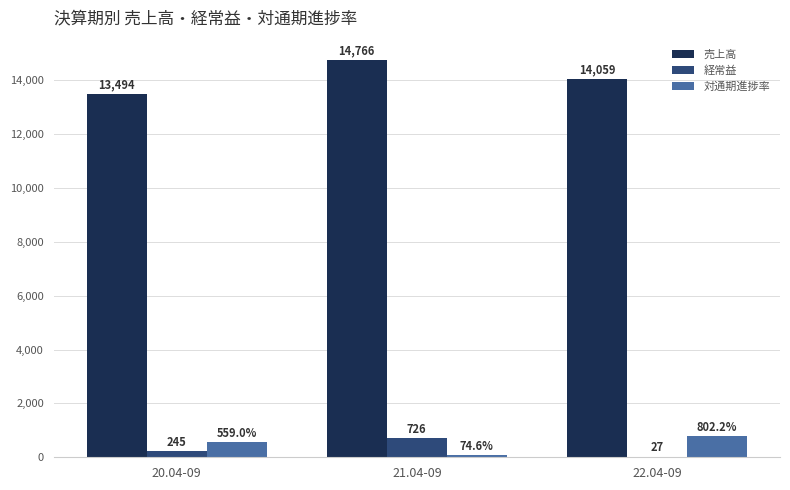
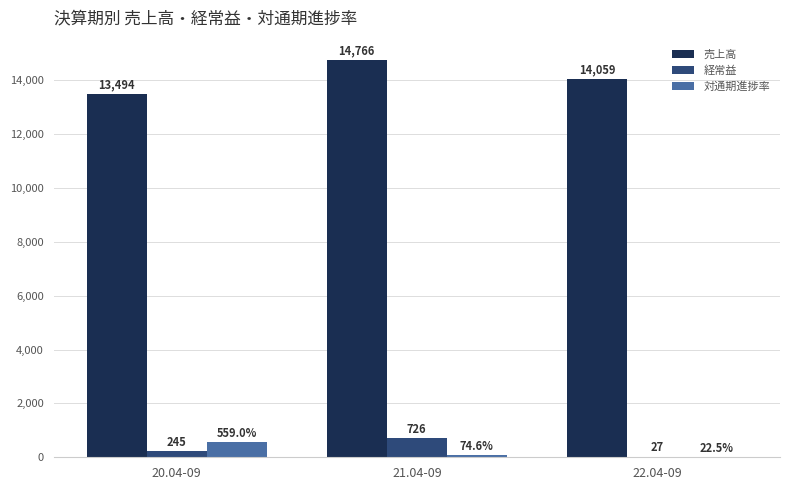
  {
    "対通期進捗率": {
      "20.04-09": "559.0%",
      "21.04-09": "74.6%",
-     "22.04-09": "802.2%"
+     "22.04-09": "22.5%"
    }
  }
